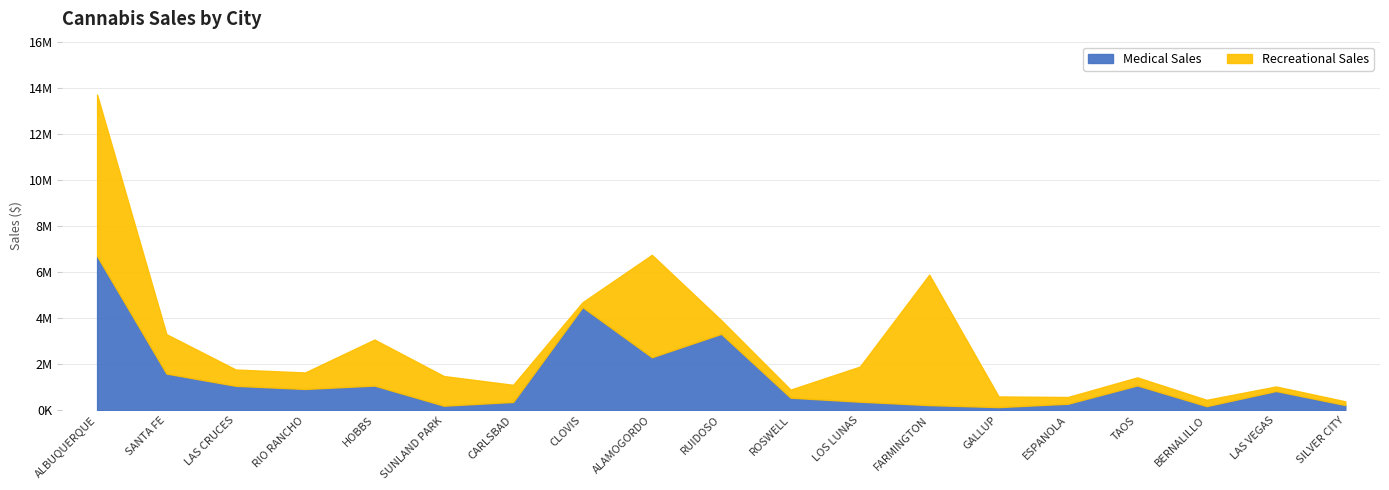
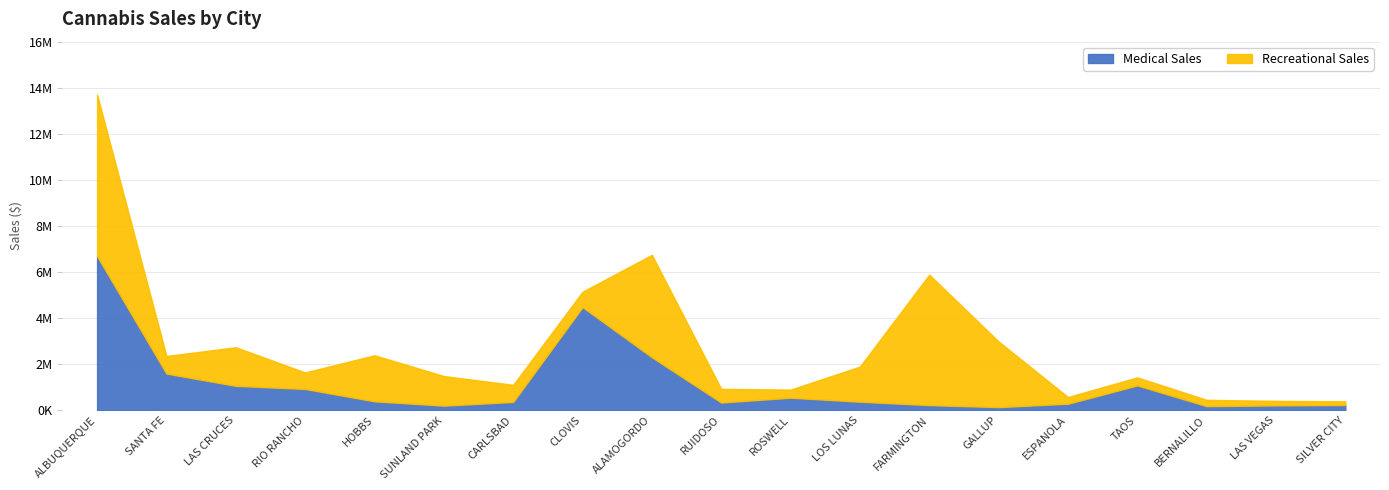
  {
    "Medical Sales": {
      "ALBUQUERQUE": 6700000,
      "SANTA FE": 1600000,
      "LAS CRUCES": 1100000,
      "RIO RANCHO": 900000,
-     "HOBBS": 1100000,
+     "HOBBS": 400000,
      "SUNLAND PARK": 200000,
      "CARLSBAD": 400000,
      "CLOVIS": 4500000,
      "ALAMOGORDO": 2300000,
-     "RUIDOSO": 3300000,
+     "RUIDOSO": 300000,
      "ROSWELL": 500000,
      "LOS LUNAS": 400000,
      "FARMINGTON": 200000,
      "GALLUP": 100000,
      "ESPANOLA": 300000,
      "TAOS": 1100000,
      "BERNALILLO": 200000,
-     "LAS VEGAS": 800000,
+     "LAS VEGAS": 200000,
      "SILVER CITY": 200000
    },
    "Recreational Sales": {
      "ALBUQUERQUE": 7000000,
-     "SANTA FE": 1700000,
-     "LAS CRUCES": 700000,
+     "SANTA FE": 800000,
+     "LAS CRUCES": 1700000,
      "RIO RANCHO": 700000,
      "HOBBS": 2000000,
      "SUNLAND PARK": 1300000,
      "CARLSBAD": 700000,
-     "CLOVIS": 200000,
+     "CLOVIS": 700000,
      "ALAMOGORDO": 4400000,
      "RUIDOSO": 600000,
      "ROSWELL": 400000,
      "LOS LUNAS": 1500000,
      "FARMINGTON": 5700000,
-     "GALLUP": 500000,
+     "GALLUP": 2800000,
      "ESPANOLA": 300000,
      "TAOS": 300000,
      "BERNALILLO": 300000,
      "LAS VEGAS": 200000,
      "SILVER CITY": 200000
    }
  }
